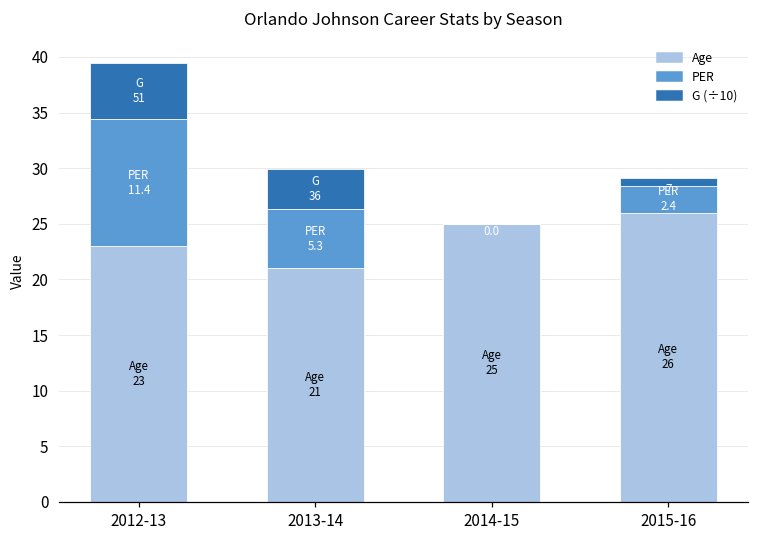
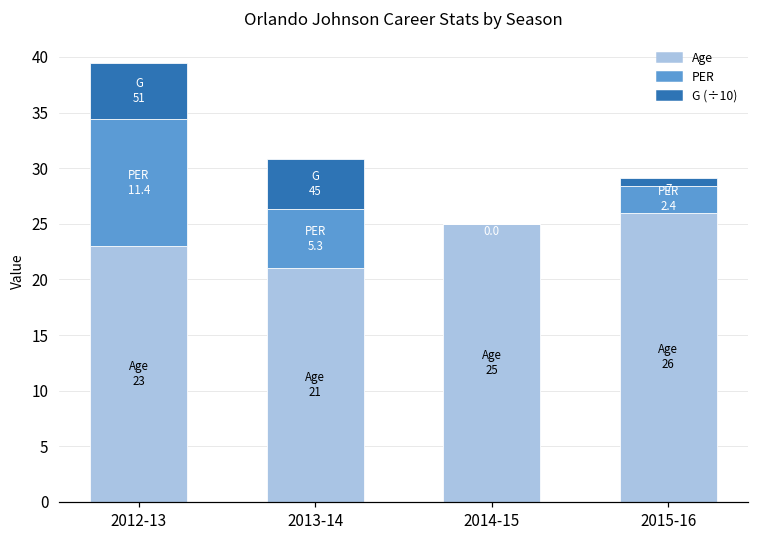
  {
    "Age": {
      "2012-13": 23,
      "2013-14": 21,
      "2014-15": 25,
      "2015-16": 26
    },
    "PER": {
      "2012-13": 11.4,
      "2013-14": 5.3,
      "2015-16": 2.4
    },
    "G (÷10)": {
-     "2013-14": 36
+     "2013-14": 45
    }
  }
